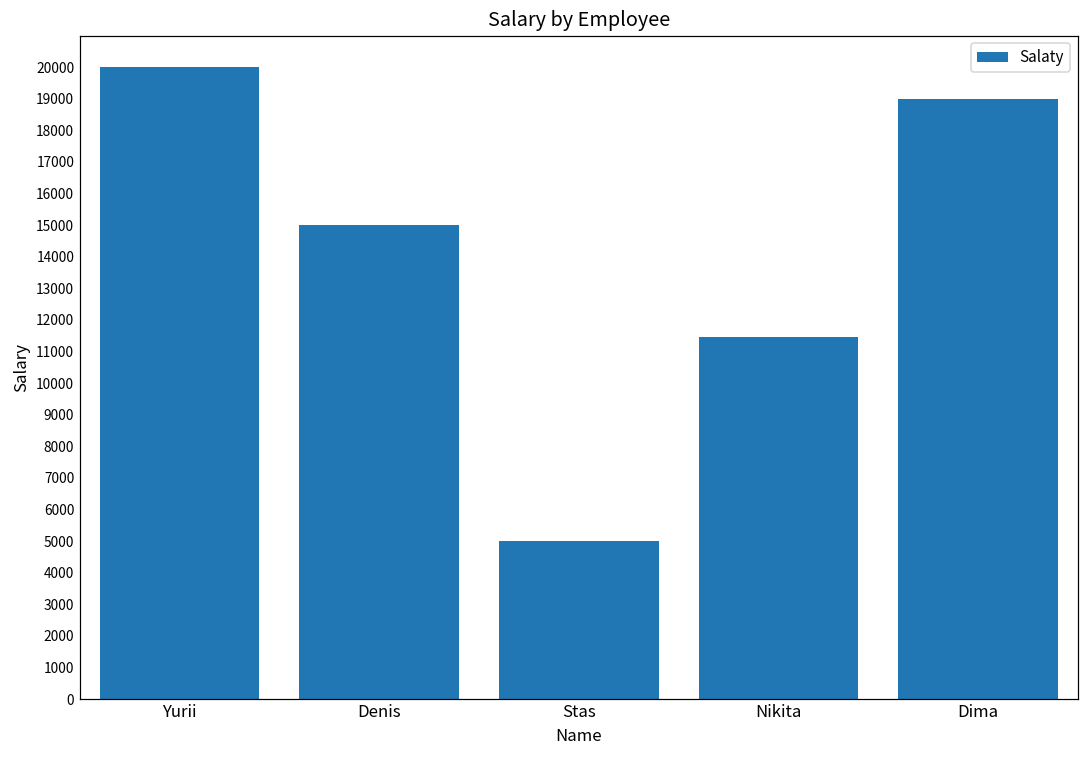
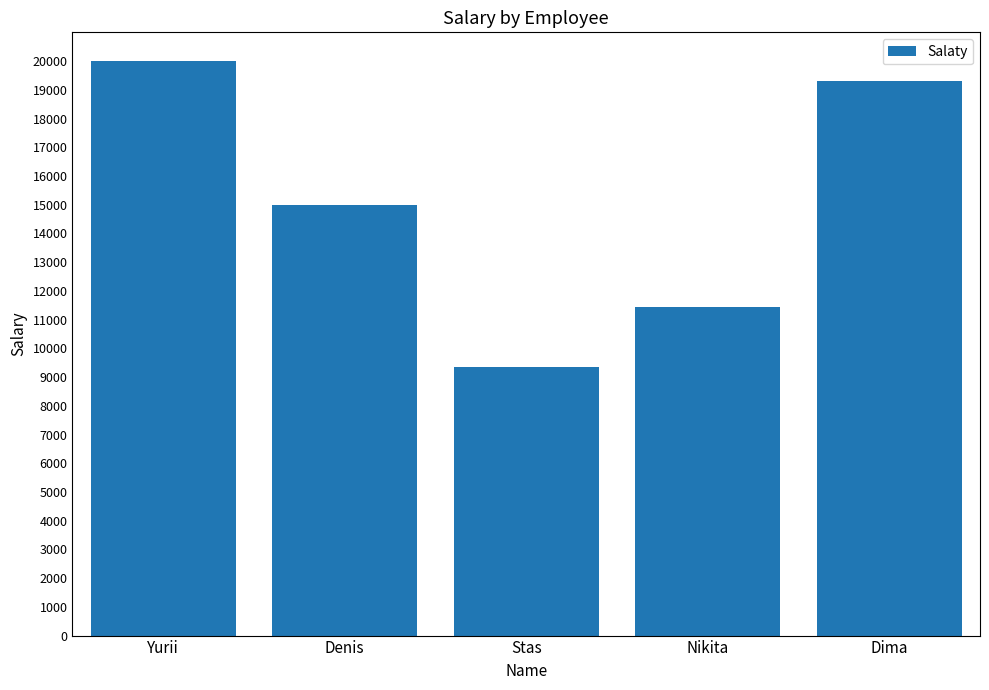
  {
    "Yurii": 20000,
    "Denis": 15000,
-   "Stas": 5000,
+   "Stas": 9300,
    "Nikita": 11500,
-   "Dima": 19000
+   "Dima": 19300
  }
